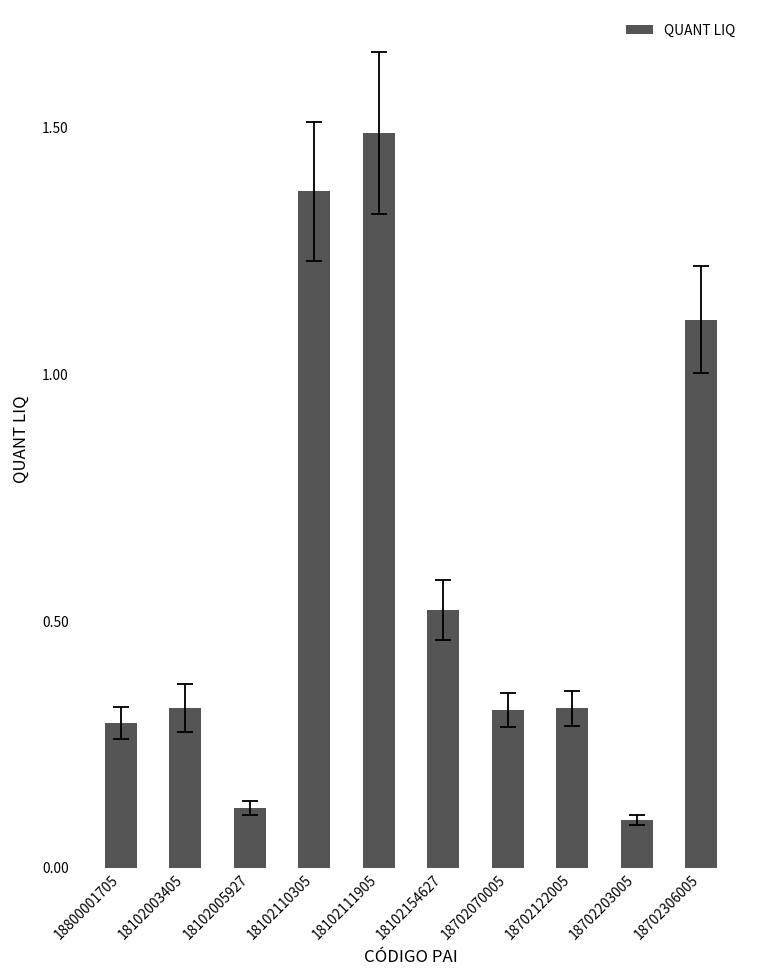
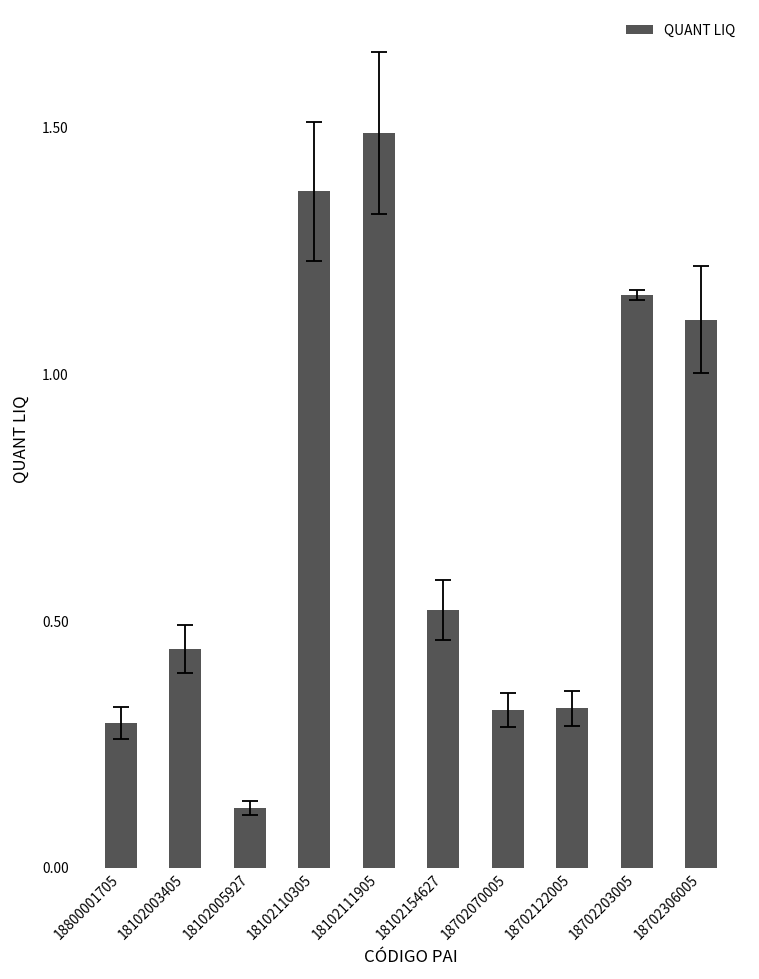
  {
    "QUANT LIQ": {
      "18800001705": 0.29,
-     "18102003405": 0.32,
+     "18102003405": 0.44,
      "18102005927": 0.12,
      "18102110305": 1.37,
      "18102111905": 1.49,
      "18102154627": 0.52,
      "18702070005": 0.32,
      "18702122005": 0.32,
-     "18702203005": 0.10,
+     "18702203005": 1.16,
      "18702306005": 1.11
    }
  }
